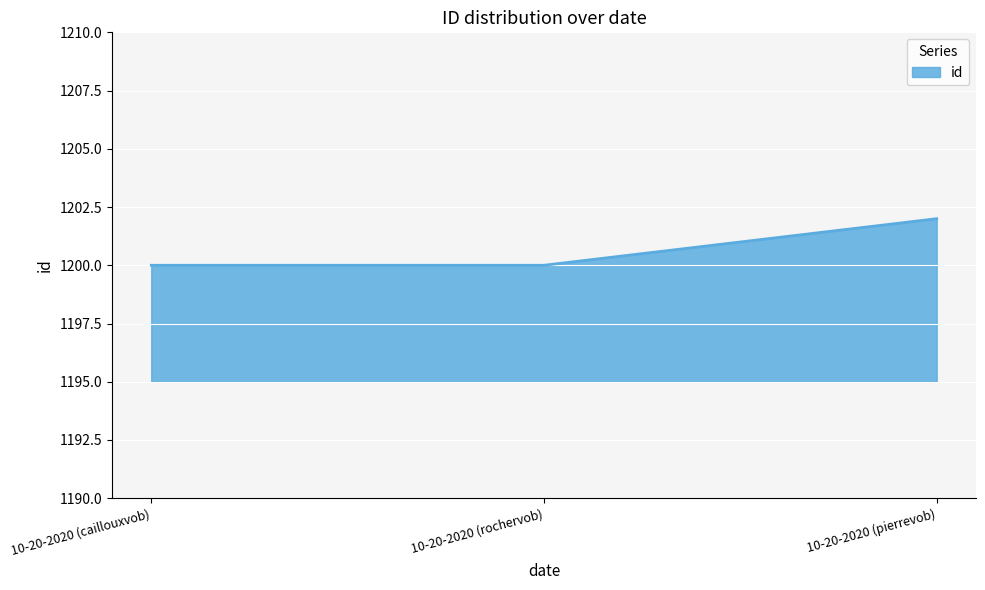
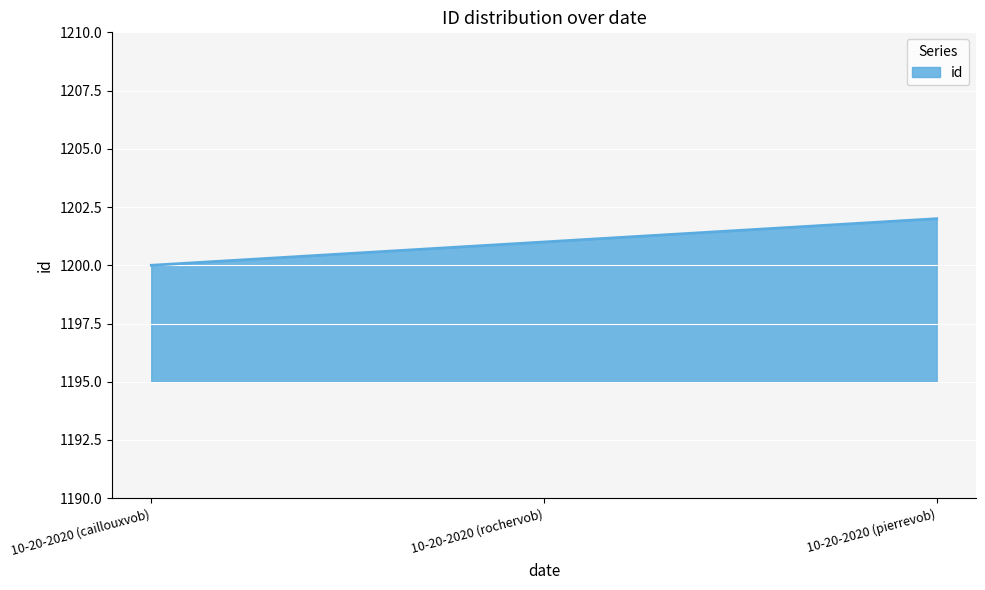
  {
    "10-20-2020 (caillouxvob)": 1200,
-   "10-20-2020 (rochervob)": 1200,
+   "10-20-2020 (rochervob)": 1201,
    "10-20-2020 (pierrevob)": 1202
  }
